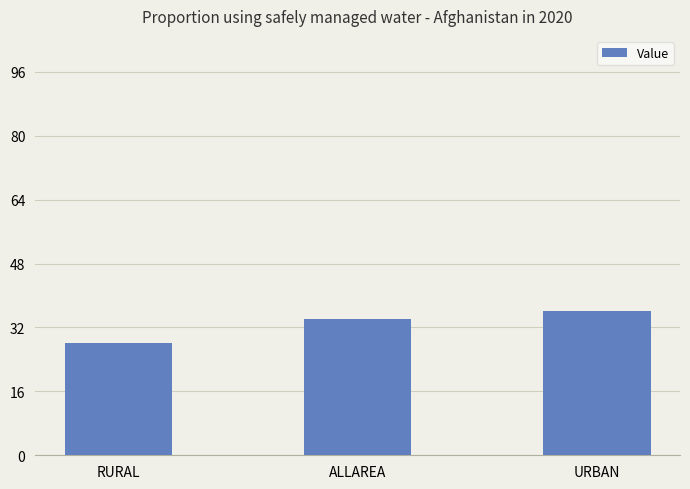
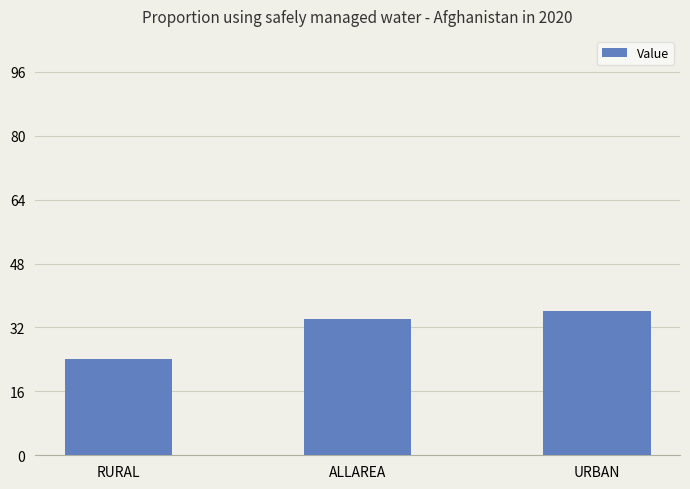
  {
-   "RURAL": 28,
+   "RURAL": 24,
    "ALLAREA": 34,
    "URBAN": 36
  }
